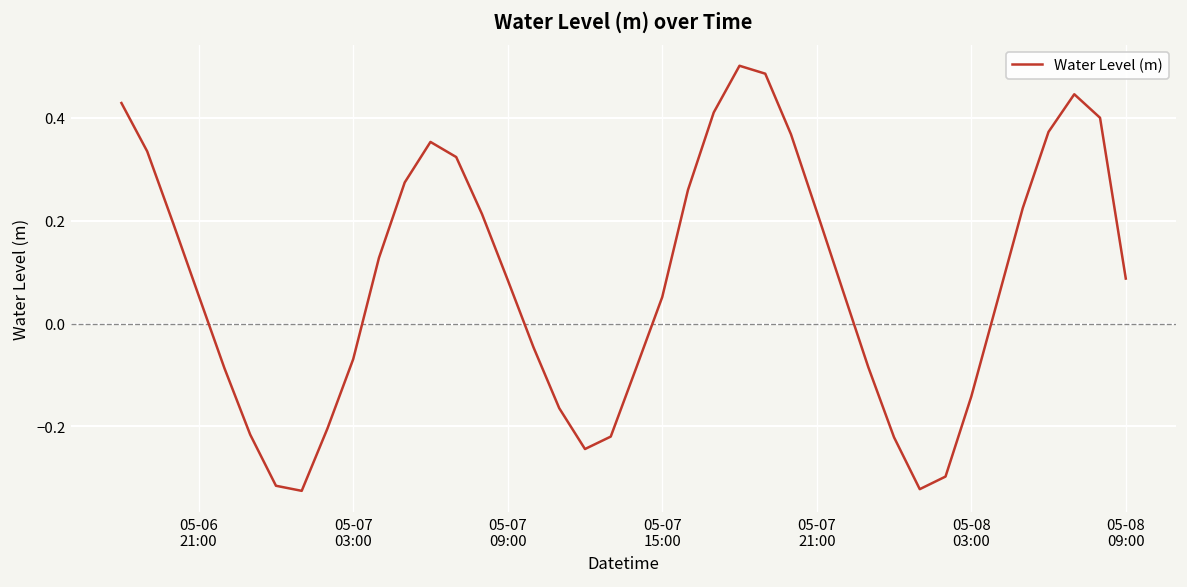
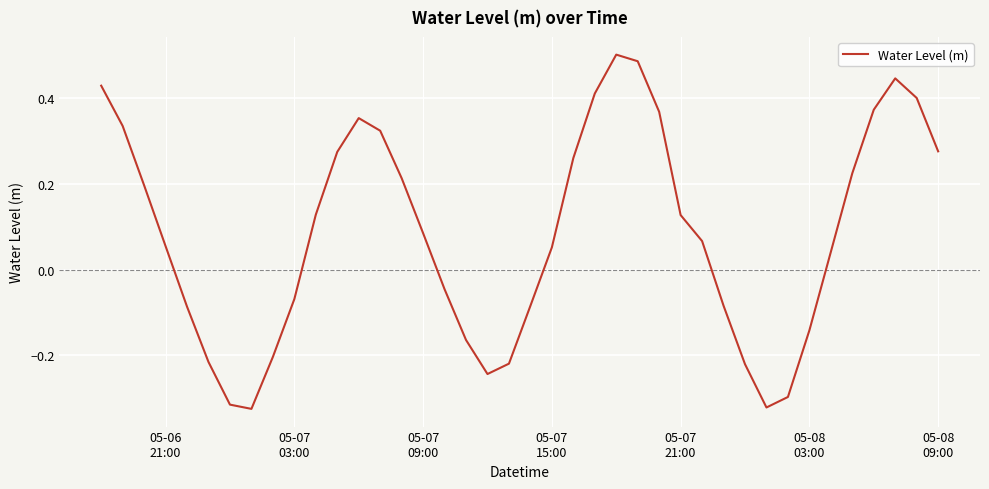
  {
    "05-06 21:00": 0.05,
    "05-07 03:00": -0.07,
    "05-07 09:00": 0.08,
    "05-07 15:00": 0.05,
-   "05-07 21:00": 0.22,
+   "05-07 21:00": 0.13,
    "05-08 03:00": -0.14,
-   "05-08 09:00": 0.09
+   "05-08 09:00": 0.28
  }
